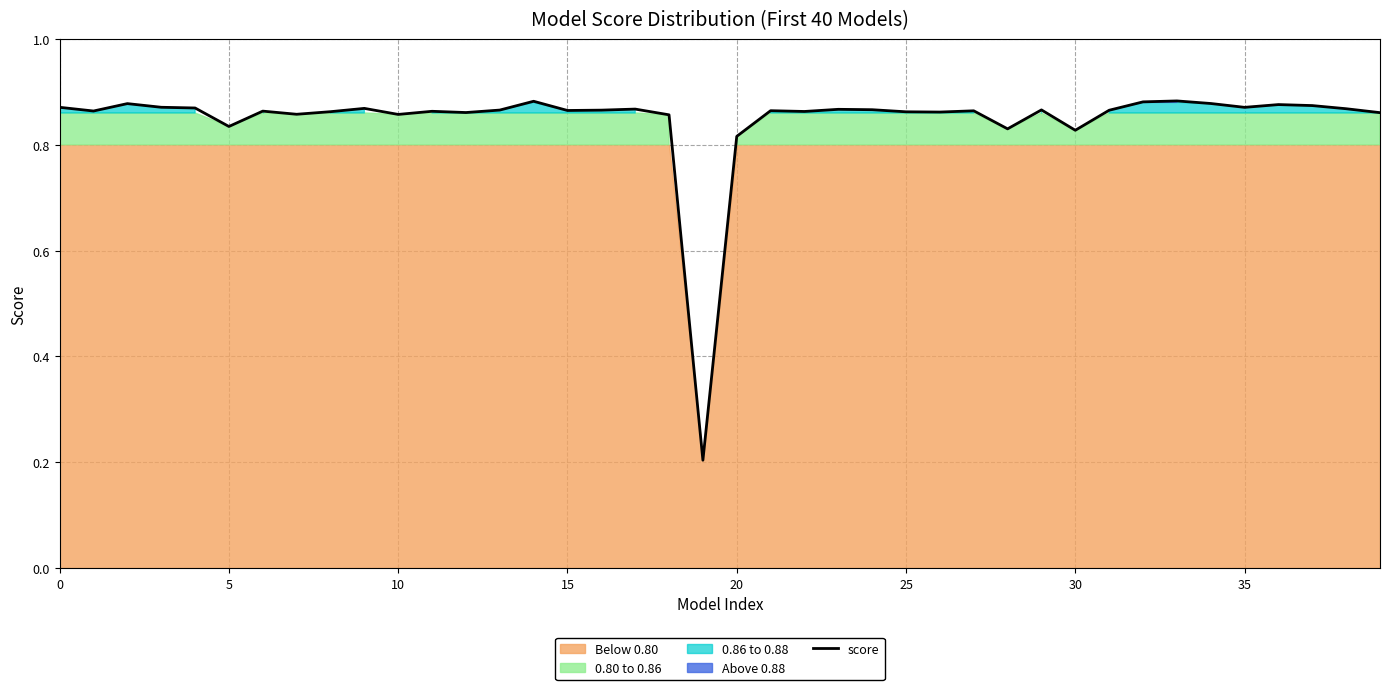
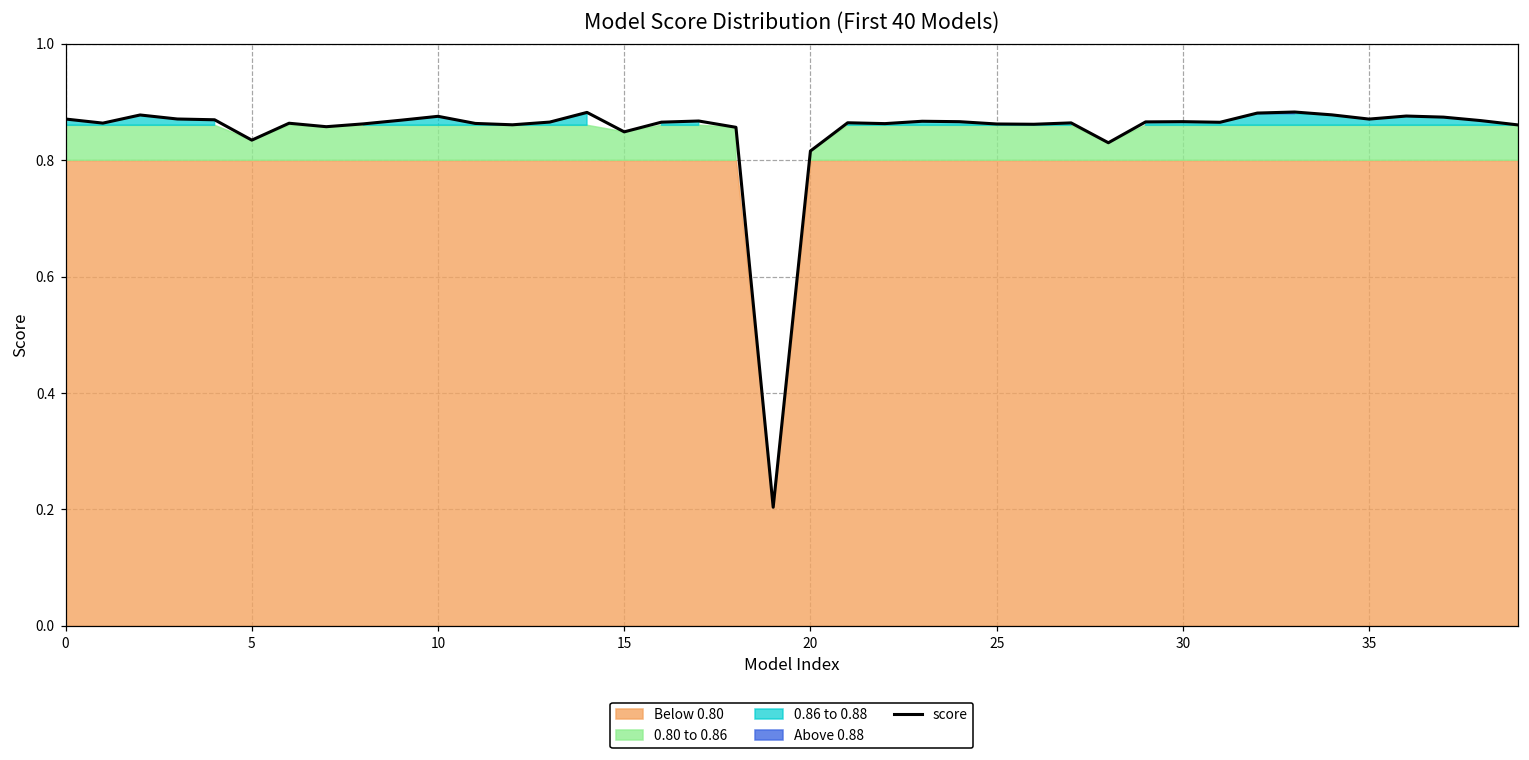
  {
    "score": {
      "0": 0.87,
      "5": 0.83,
-     "10": 0.86,
-     "15": 0.86,
+     "10": 0.88,
+     "15": 0.85,
      "20": 0.82,
      "25": 0.86,
-     "30": 0.83,
+     "30": 0.87,
      "35": 0.87
    },
    "Below 0.80": {
      "0": 0.80,
      "5": 0.80,
      "10": 0.80,
      "15": 0.80,
      "20": 0.80,
      "25": 0.80,
      "30": 0.80,
      "35": 0.80
    }
  }
